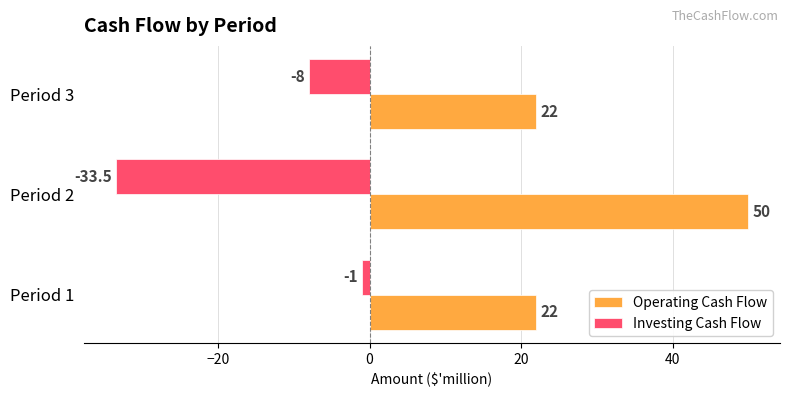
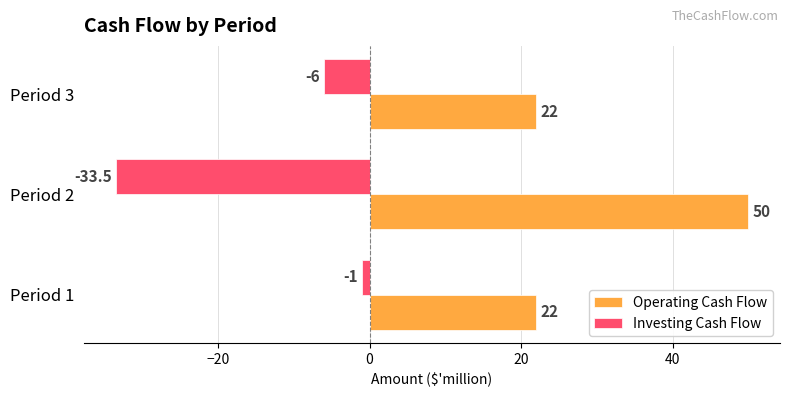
  {
    "Operating Cash Flow": {
      "Period 3": 22,
      "Period 2": 50,
      "Period 1": 22
    },
    "Investing Cash Flow": {
-     "Period 3": -8,
+     "Period 3": -6,
      "Period 2": -33.5,
      "Period 1": -1
    }
  }
